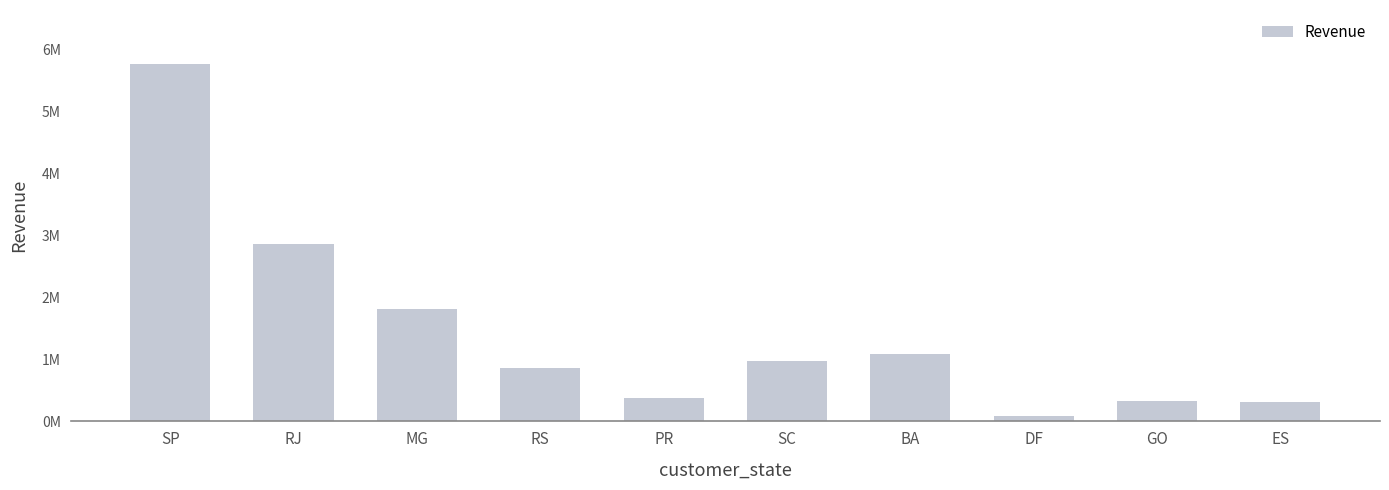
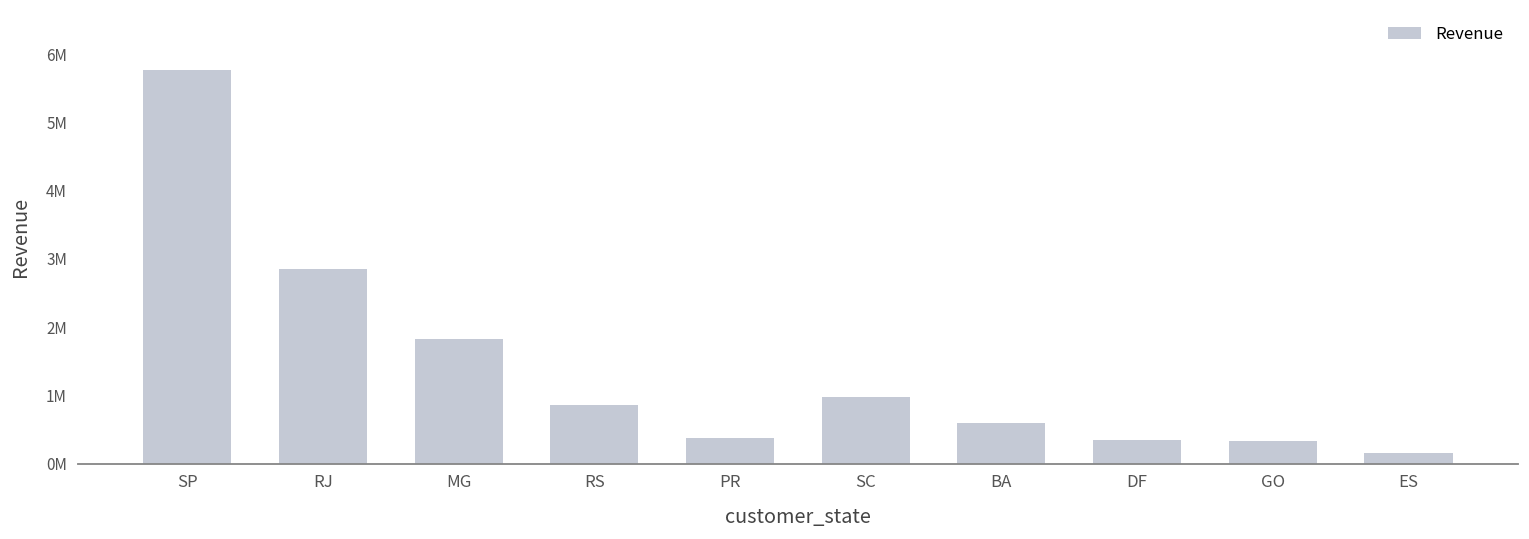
  {
    "SP": 5800000,
    "RJ": 2900000,
    "MG": 1800000,
    "RS": 900000,
    "PR": 400000,
    "SC": 1000000,
-   "BA": 1100000,
-   "DF": 100000,
+   "BA": 600000,
+   "DF": 300000,
    "GO": 300000,
-   "ES": 300000
+   "ES": 200000
  }
